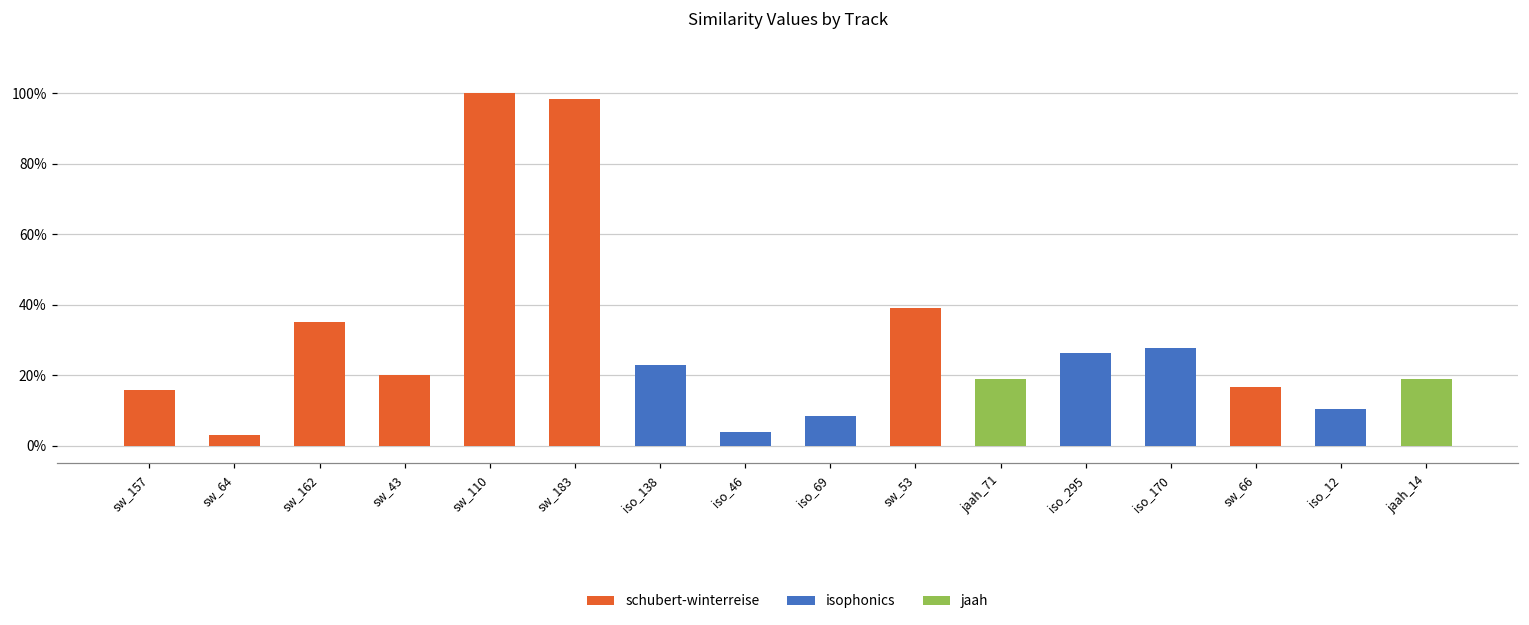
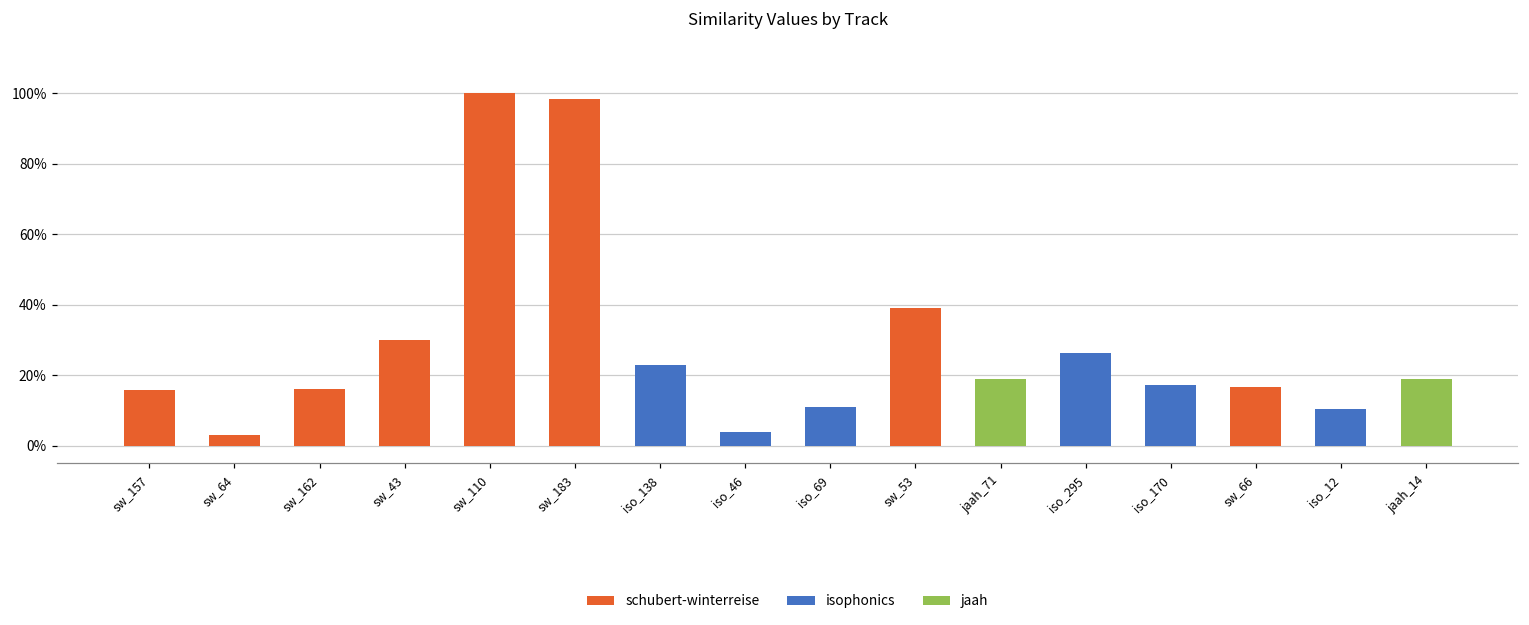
  {
    "sw_157": "16%",
    "sw_64": "3%",
-   "sw_162": "35%",
-   "sw_43": "20%",
+   "sw_162": "16%",
+   "sw_43": "30%",
    "sw_110": "100%",
    "sw_183": "98%",
    "iso_138": "23%",
    "iso_46": "4%",
-   "iso_69": "8%",
+   "iso_69": "11%",
    "sw_53": "39%",
    "jaah_71": "19%",
    "iso_295": "26%",
-   "iso_170": "28%",
+   "iso_170": "17%",
    "sw_66": "17%",
    "iso_12": "10%",
    "jaah_14": "19%"
  }
